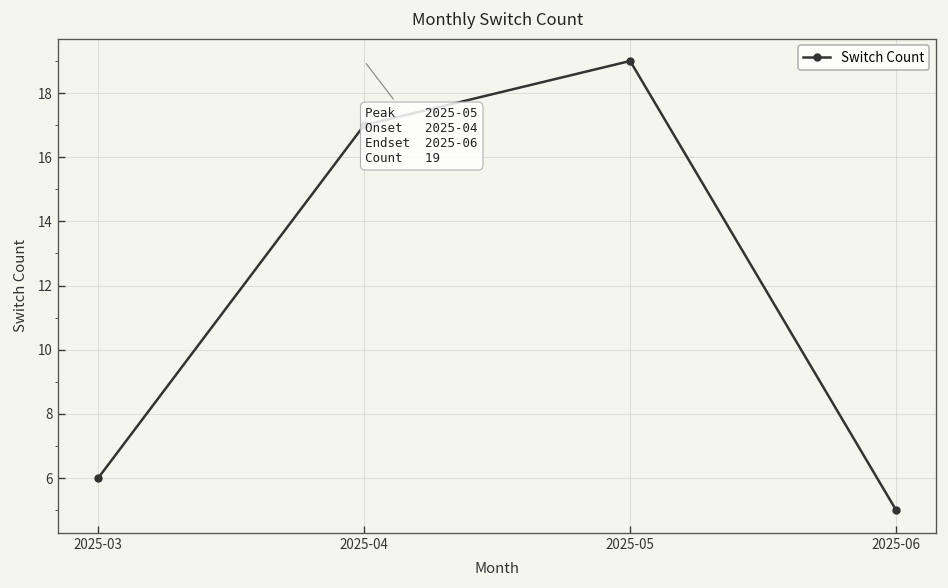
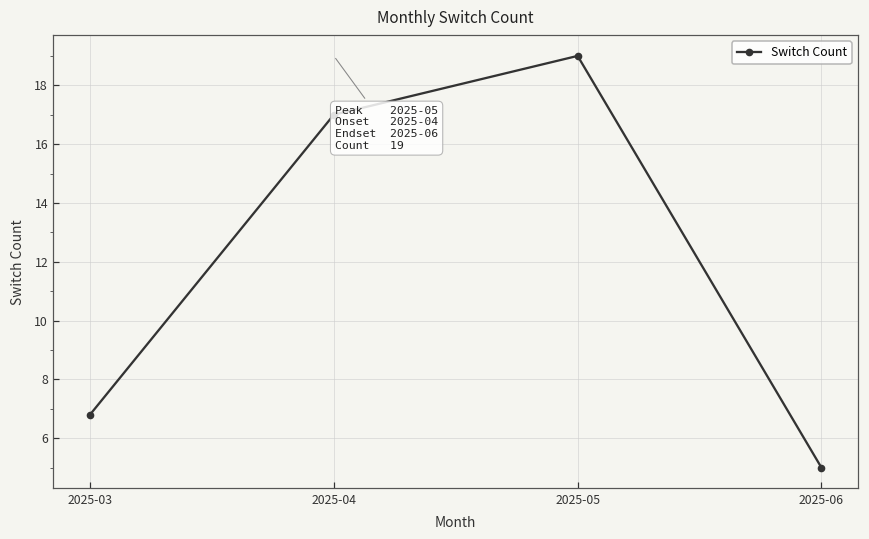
  {
-   "2025-03": 6.0,
+   "2025-03": 6.8,
    "2025-05": 19.0,
    "2025-06": 5.0
  }
